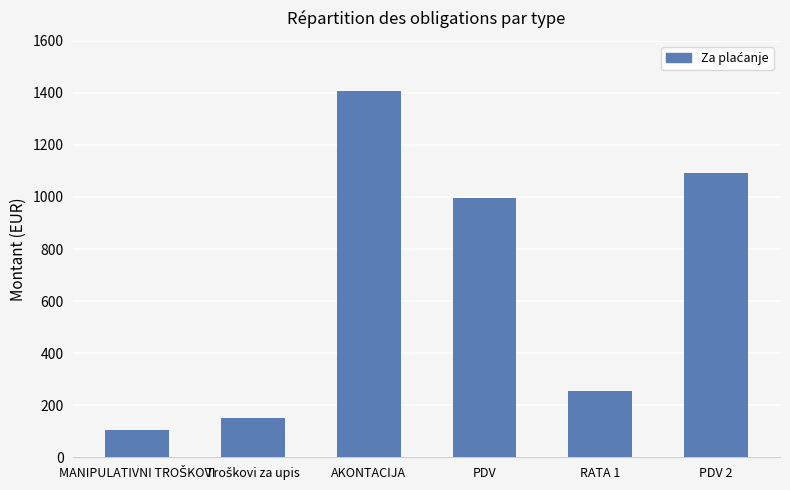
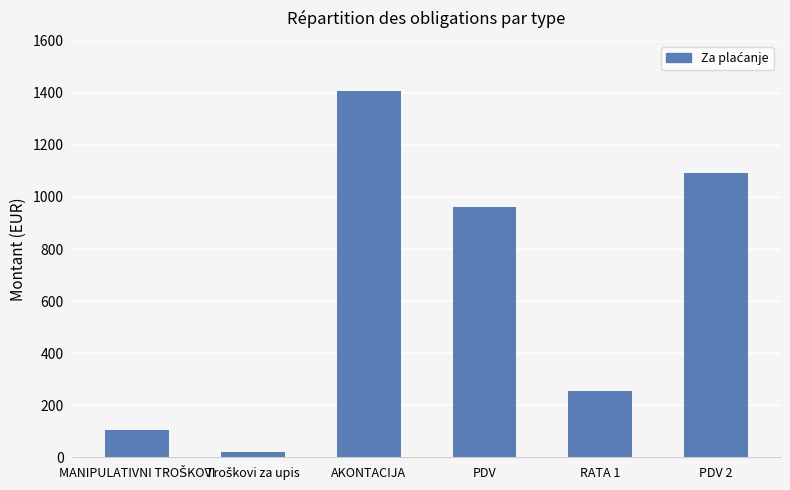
  {
    "MANIPULATIVNI TROŠKOVI": 110,
-   "Troškovi za upis": 150,
+   "Troškovi za upis": 20,
    "AKONTACIJA": 1410,
-   "PDV": 1000,
+   "PDV": 960,
    "RATA 1": 250,
    "PDV 2": 1090
  }
